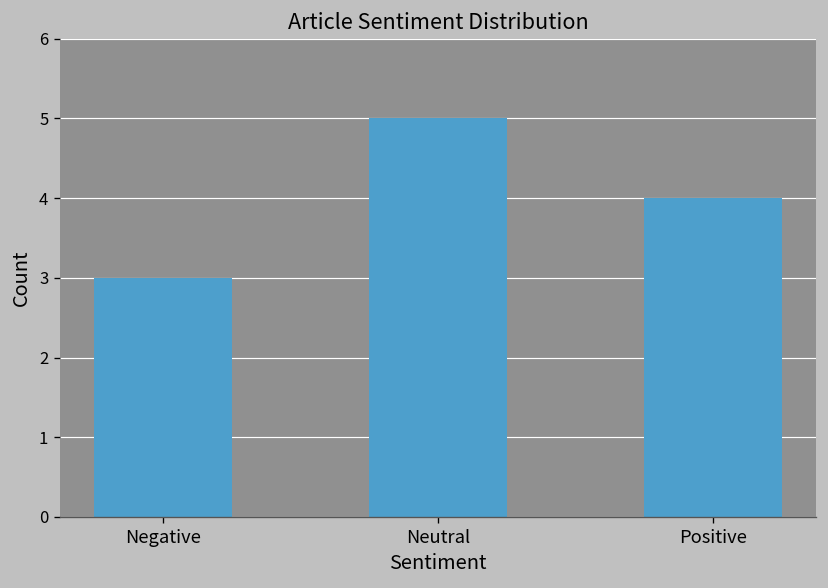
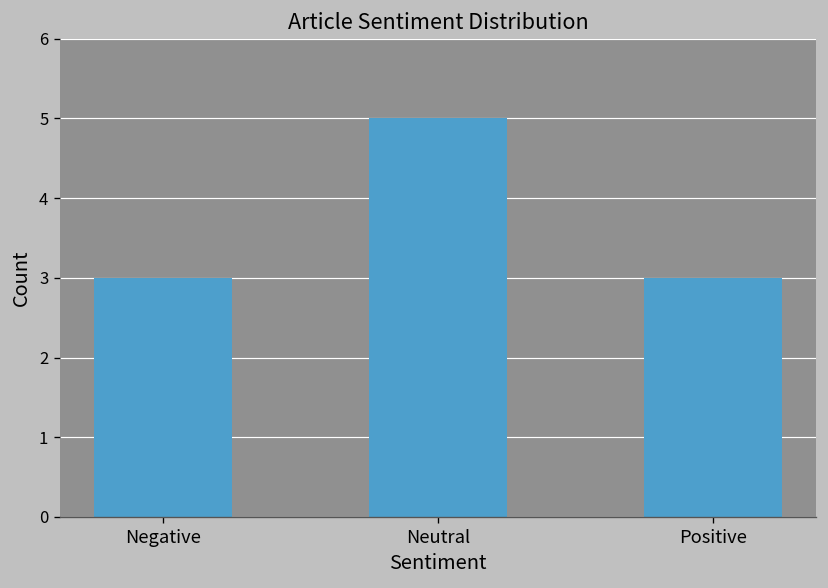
  {
    "Negative": 3,
    "Neutral": 5,
-   "Positive": 4
+   "Positive": 3
  }
